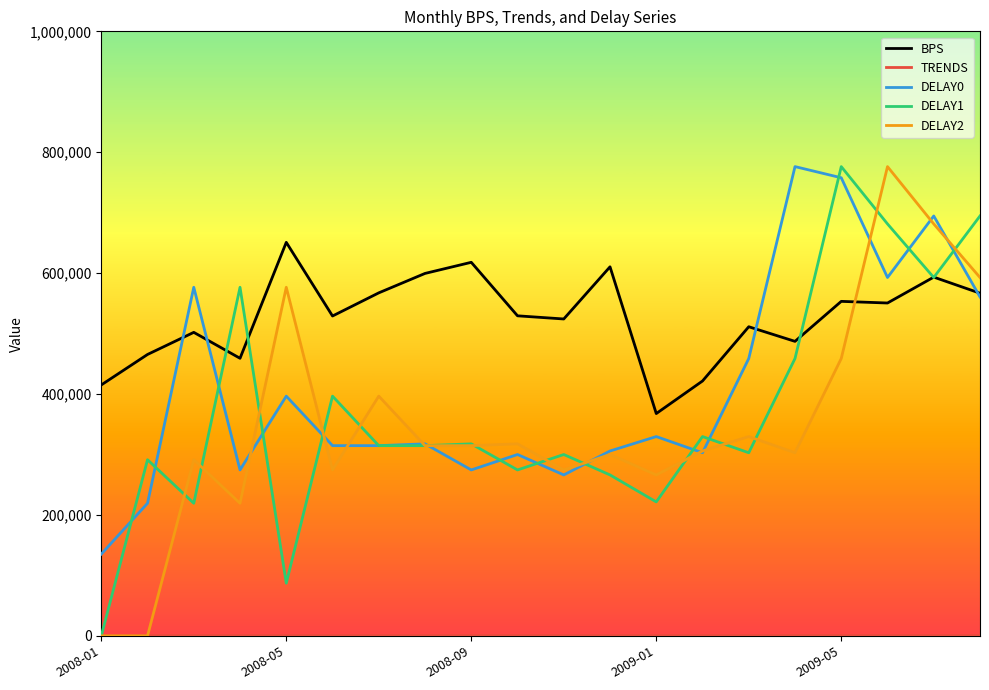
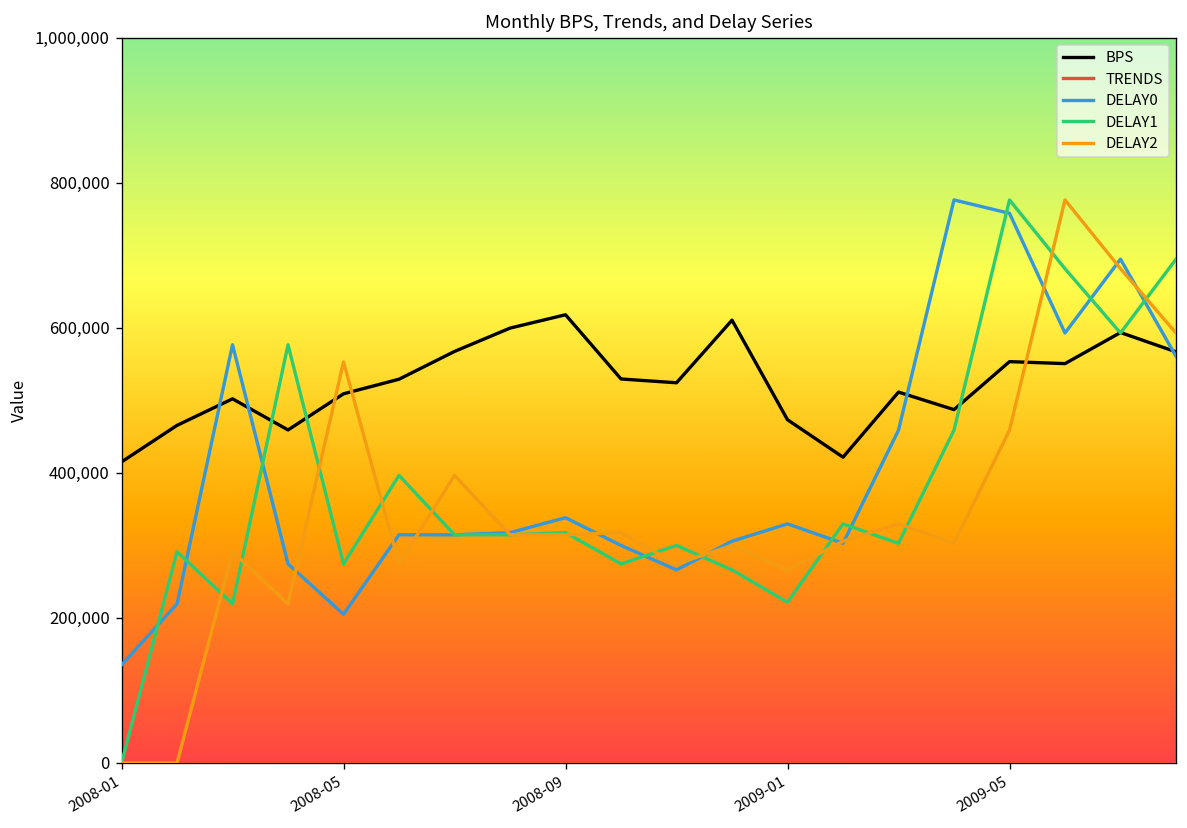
  {
    "BPS": {
      "2008-01": "420,000",
-     "2008-05": "650,000",
+     "2008-05": "510,000",
      "2008-09": "620,000",
-     "2009-01": "370,000",
+     "2009-01": "470,000",
      "2009-05": "550,000"
    },
    "TRENDS": {
      "2008-05": "0",
      "2008-09": "0",
      "2009-01": "0",
      "2009-05": "0"
    },
    "DELAY0": {
      "2008-01": "140,000",
-     "2008-05": "400,000",
-     "2008-09": "270,000",
+     "2008-05": "210,000",
+     "2008-09": "340,000",
      "2009-01": "330,000",
      "2009-05": "760,000"
    },
    "DELAY1": {
-     "2008-05": "90,000",
+     "2008-05": "270,000",
      "2009-01": "220,000",
      "2009-05": "780,000"
    },
    "DELAY2": {
-     "2008-05": "580,000",
+     "2008-05": "550,000",
      "2009-01": "270,000",
      "2009-05": "460,000"
    }
  }
